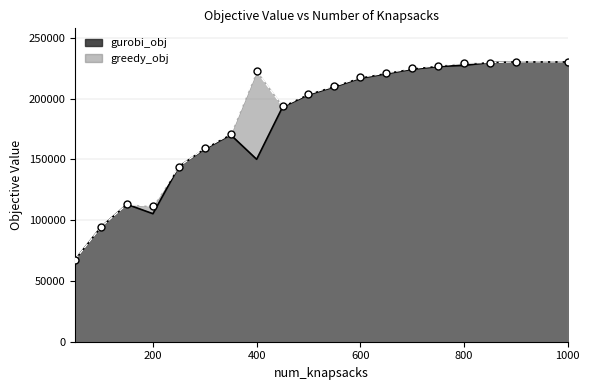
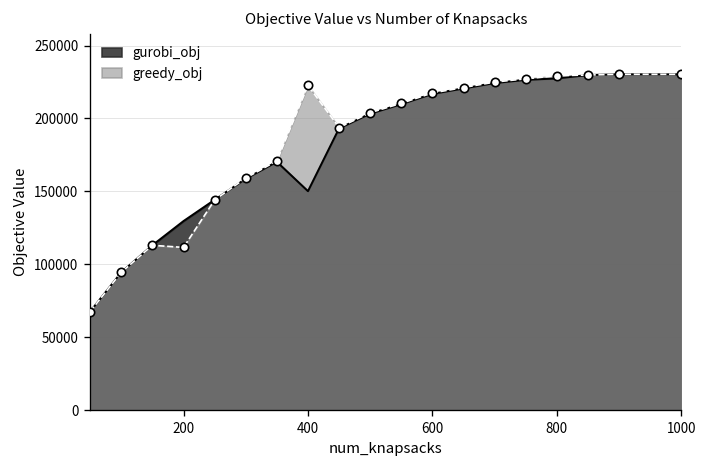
  {
    "gurobi_obj": {
-     "200": 105000,
+     "200": 130000,
      "400": 150000
    },
    "greedy_obj": {
      "200": 112000,
      "400": 223000
    }
  }
